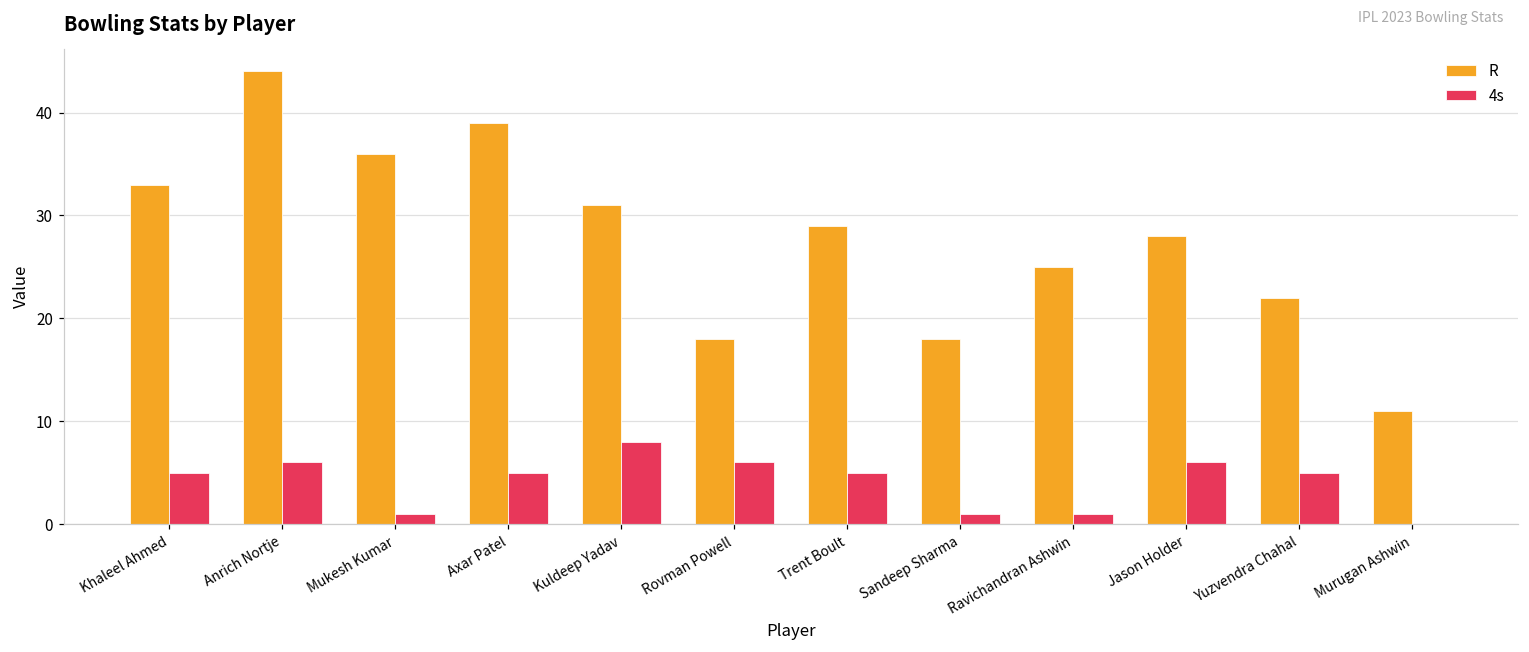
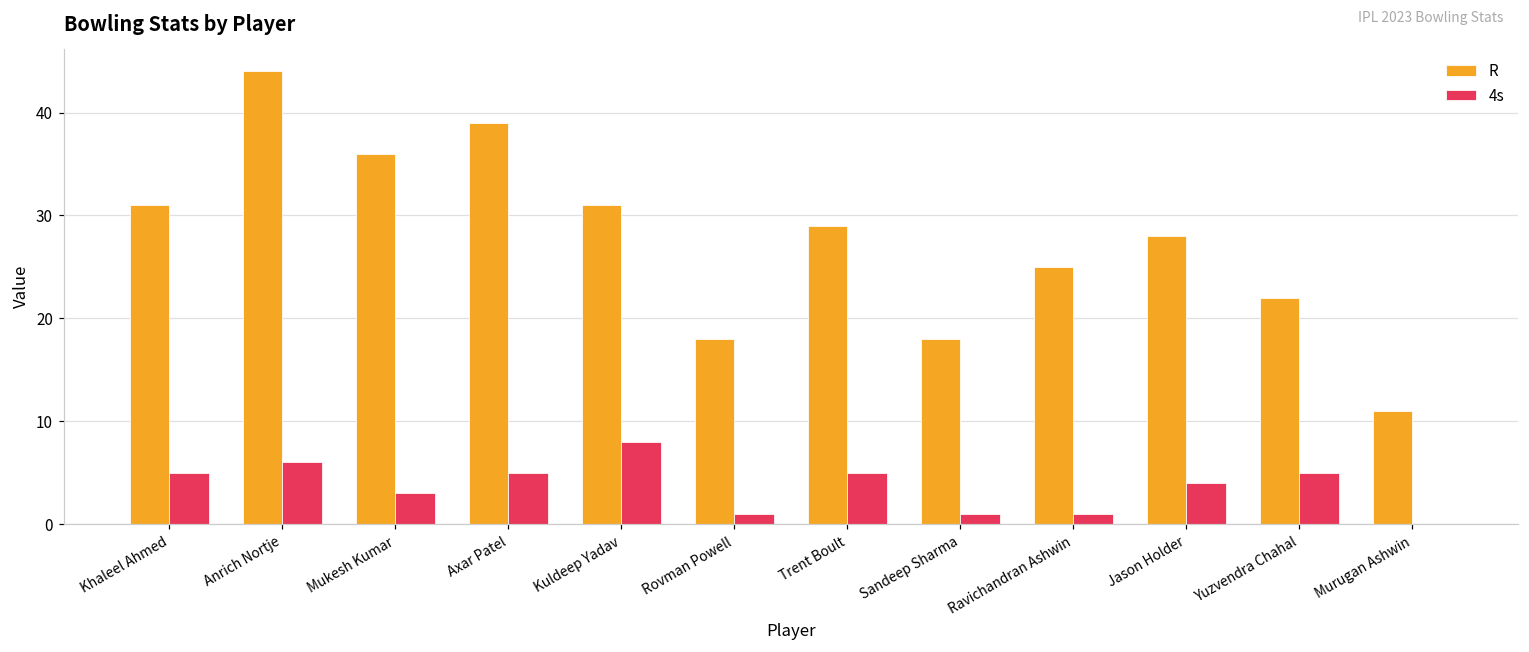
  {
    "R": {
-     "Khaleel Ahmed": 33,
+     "Khaleel Ahmed": 31,
      "Anrich Nortje": 44,
      "Mukesh Kumar": 36,
      "Axar Patel": 39,
      "Kuldeep Yadav": 31,
      "Rovman Powell": 18,
      "Trent Boult": 29,
      "Sandeep Sharma": 18,
      "Ravichandran Ashwin": 25,
      "Jason Holder": 28,
      "Yuzvendra Chahal": 22,
      "Murugan Ashwin": 11
    },
    "4s": {
      "Khaleel Ahmed": 5,
      "Anrich Nortje": 6,
-     "Mukesh Kumar": 1,
+     "Mukesh Kumar": 3,
      "Axar Patel": 5,
      "Kuldeep Yadav": 8,
-     "Rovman Powell": 6,
+     "Rovman Powell": 1,
      "Trent Boult": 5,
      "Sandeep Sharma": 1,
      "Ravichandran Ashwin": 1,
-     "Jason Holder": 6,
+     "Jason Holder": 4,
      "Yuzvendra Chahal": 5,
      "Murugan Ashwin": 0
    }
  }
